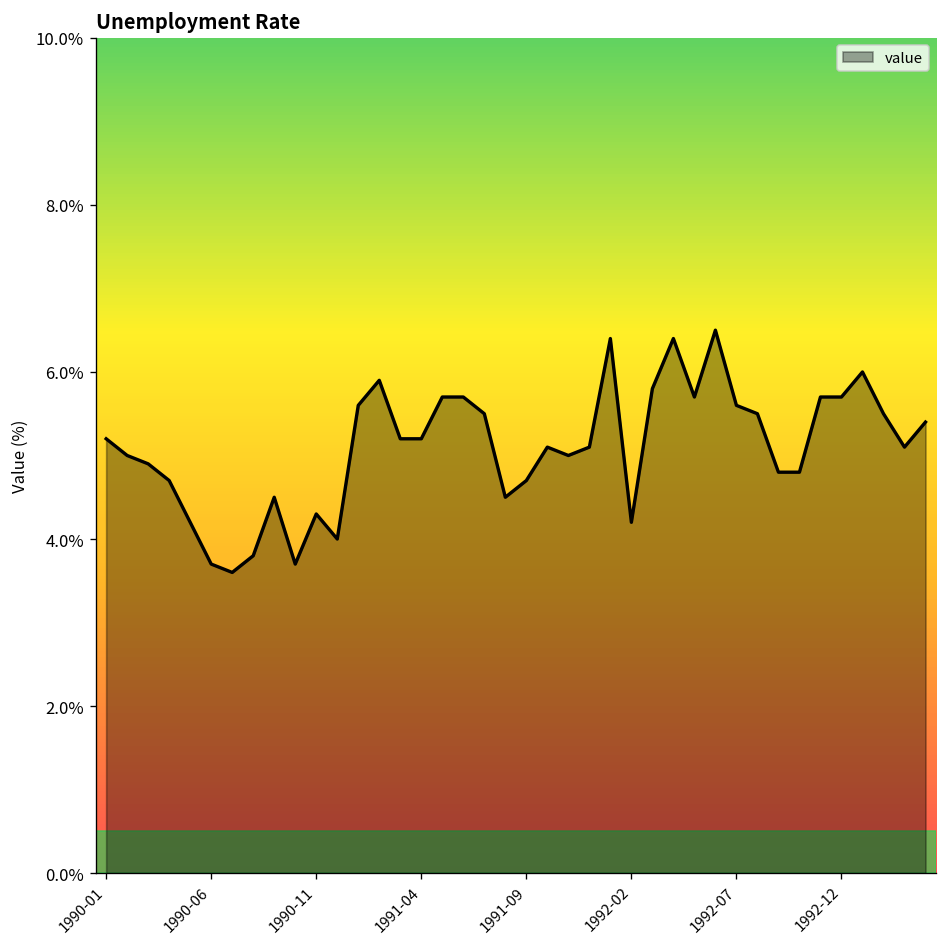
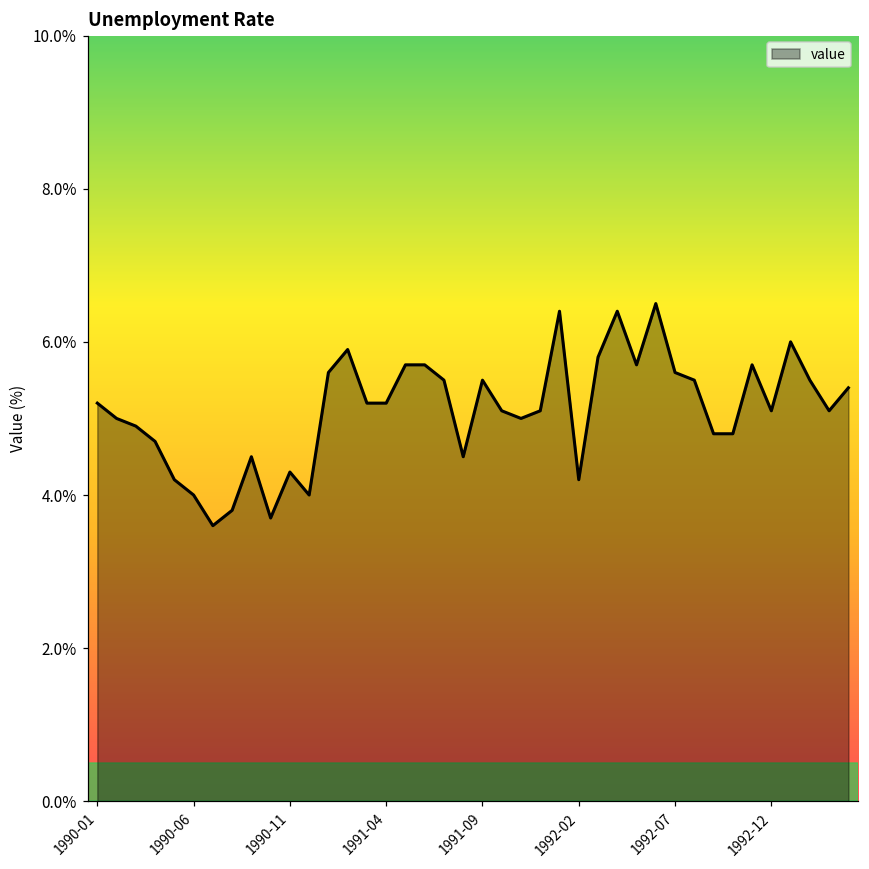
  {
    "1990-01": "5.2%",
-   "1990-06": "3.7%",
+   "1990-06": "4.0%",
    "1990-11": "4.3%",
    "1991-04": "5.2%",
-   "1991-09": "4.7%",
+   "1991-09": "5.5%",
    "1992-02": "4.2%",
    "1992-07": "5.6%",
-   "1992-12": "5.7%"
+   "1992-12": "5.1%"
  }
